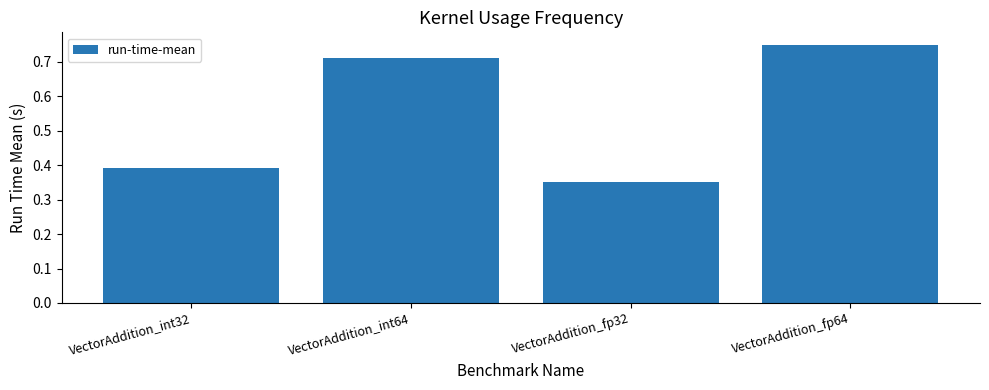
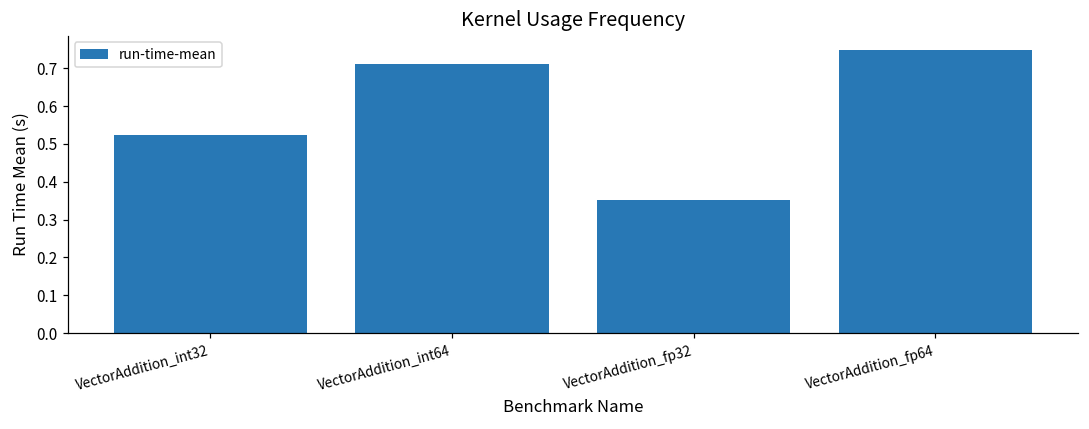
  {
-   "VectorAddition_int32": 0.39,
+   "VectorAddition_int32": 0.52,
    "VectorAddition_int64": 0.71,
    "VectorAddition_fp32": 0.35,
    "VectorAddition_fp64": 0.75
  }
